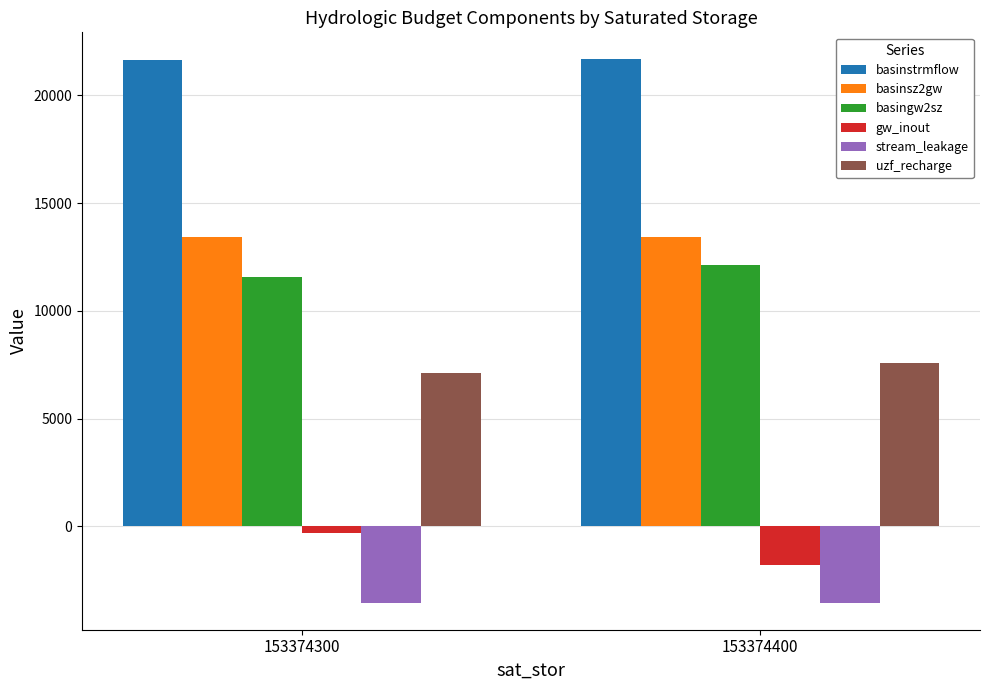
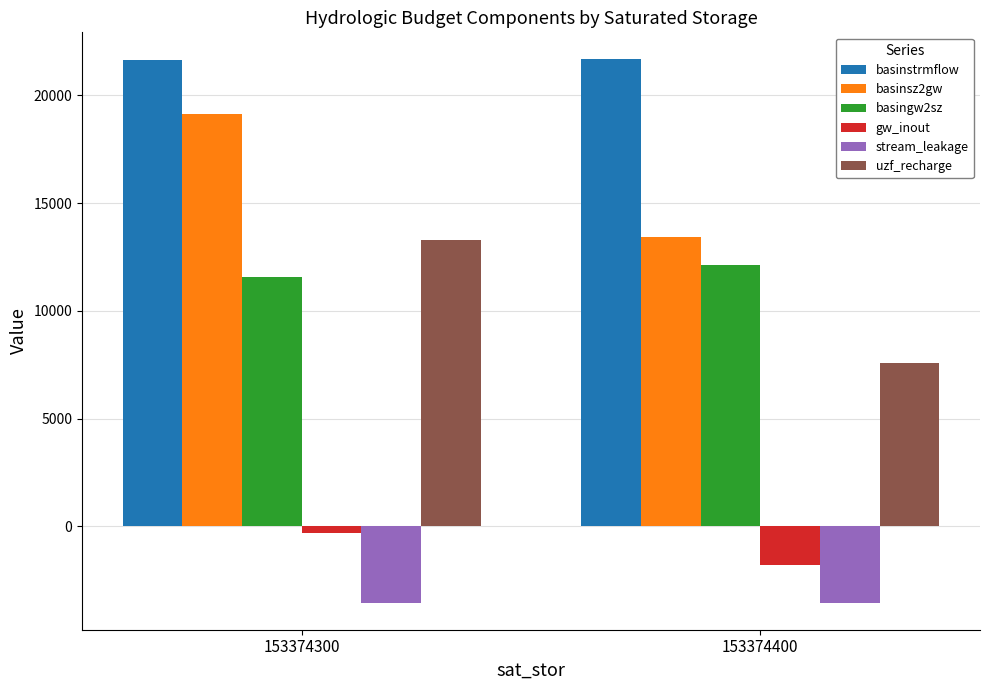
  {
    "basinstrmflow": {
      "153374300": 21600,
      "153374400": 21700
    },
    "basinsz2gw": {
-     "153374300": 13400,
+     "153374300": 19100,
      "153374400": 13400
    },
    "basingw2sz": {
      "153374300": 11600,
      "153374400": 12100
    },
    "gw_inout": {
      "153374300": -300,
      "153374400": -1800
    },
    "stream_leakage": {
      "153374300": -3500,
      "153374400": -3500
    },
    "uzf_recharge": {
-     "153374300": 7100,
+     "153374300": 13300,
      "153374400": 7600
    }
  }
